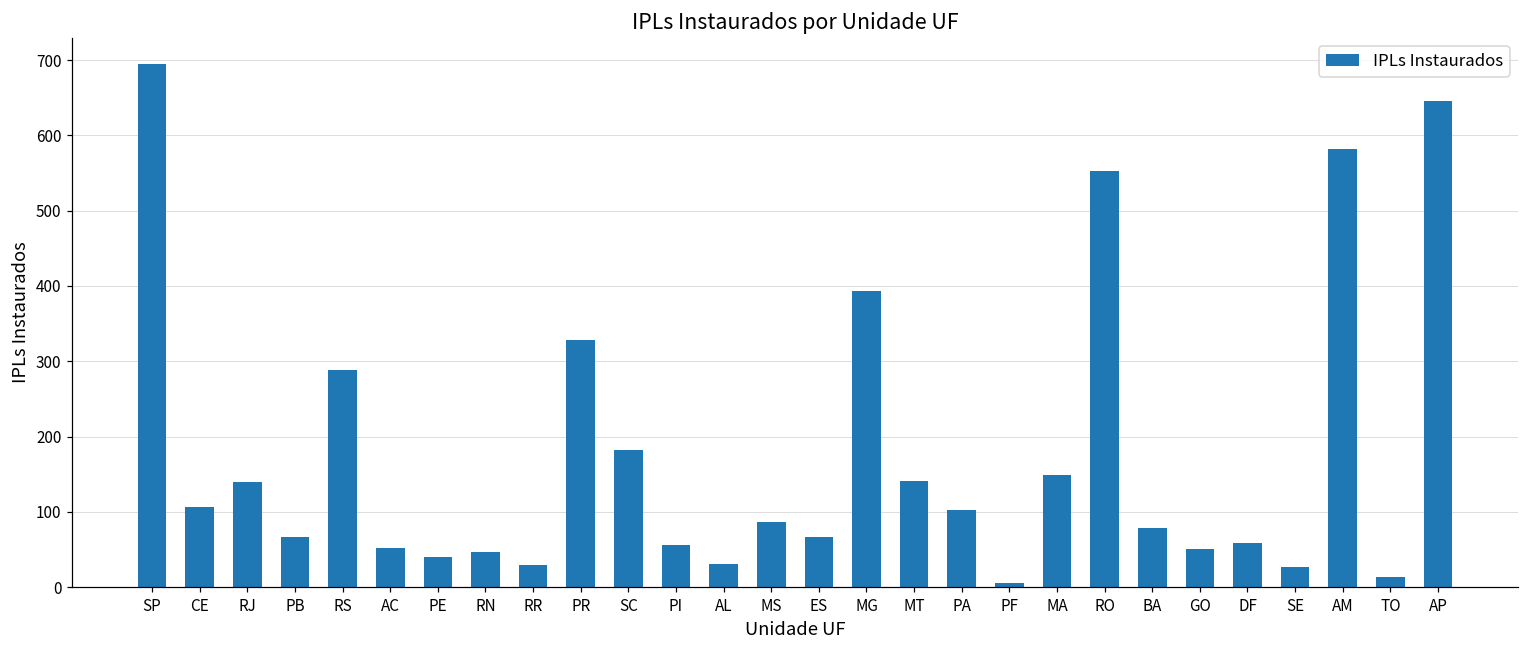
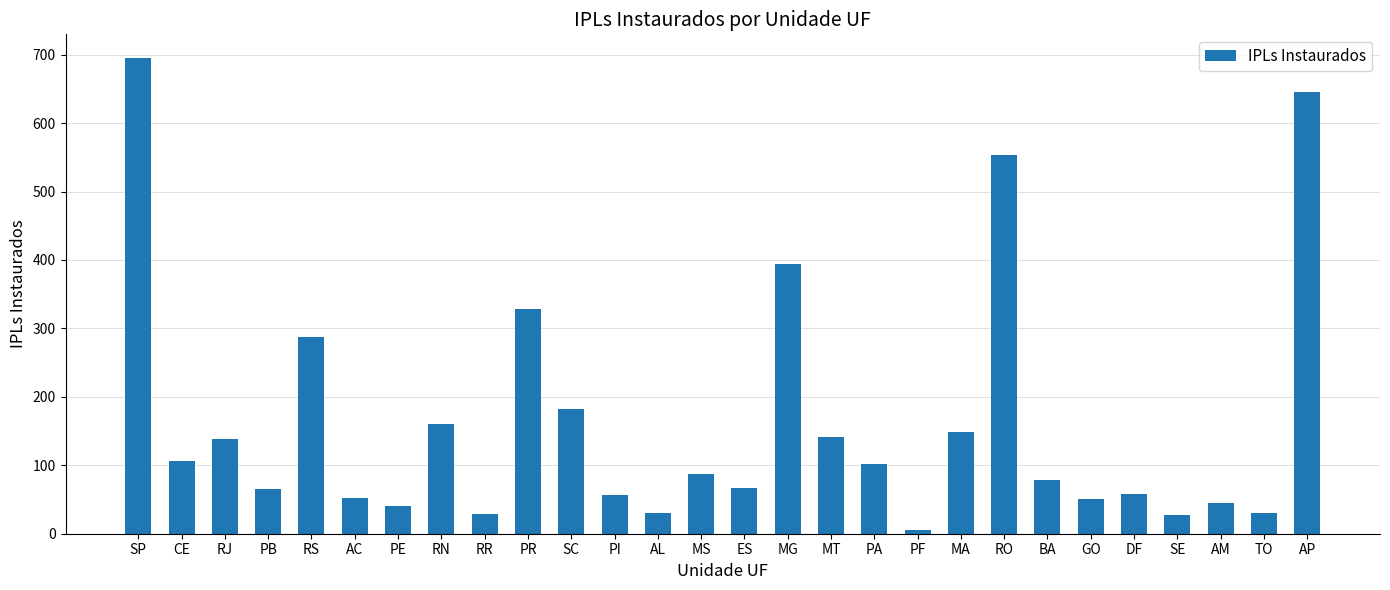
  {
    "SP": 700,
    "CE": 110,
    "RJ": 140,
    "PB": 70,
    "RS": 290,
    "AC": 50,
    "PE": 40,
-   "RN": 50,
+   "RN": 160,
    "RR": 30,
    "PR": 330,
    "SC": 180,
    "PI": 60,
    "AL": 30,
    "MS": 90,
    "ES": 70,
    "MG": 390,
    "MT": 140,
    "PA": 100,
    "PF": 10,
    "MA": 150,
    "RO": 550,
    "BA": 80,
    "GO": 50,
    "DF": 60,
    "SE": 30,
-   "AM": 580,
-   "TO": 10,
+   "AM": 50,
+   "TO": 30,
    "AP": 650
  }
